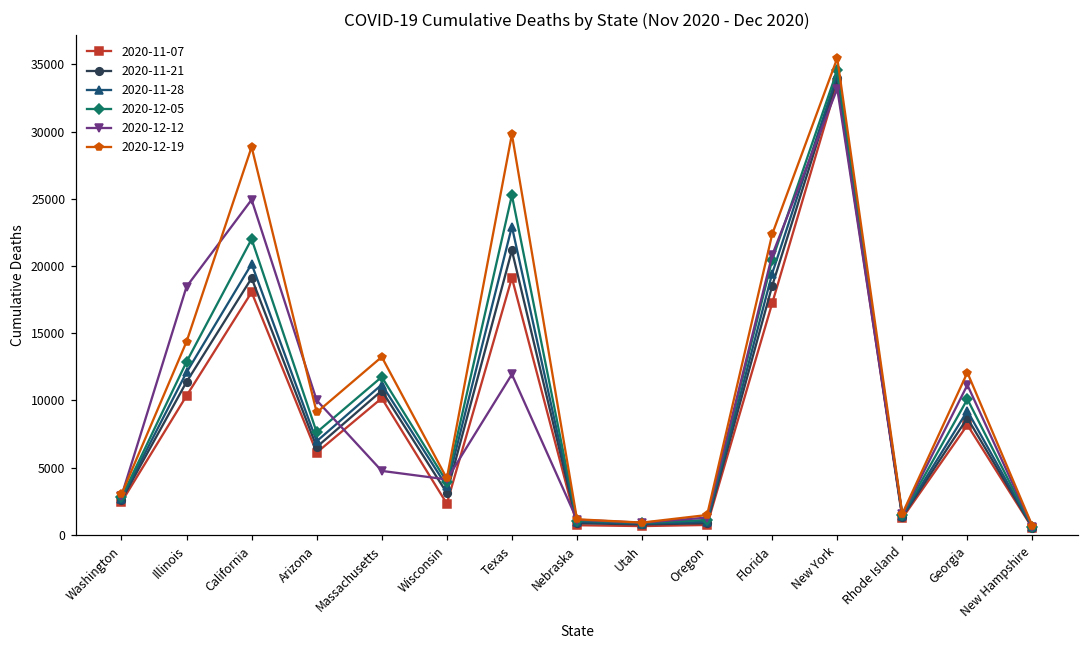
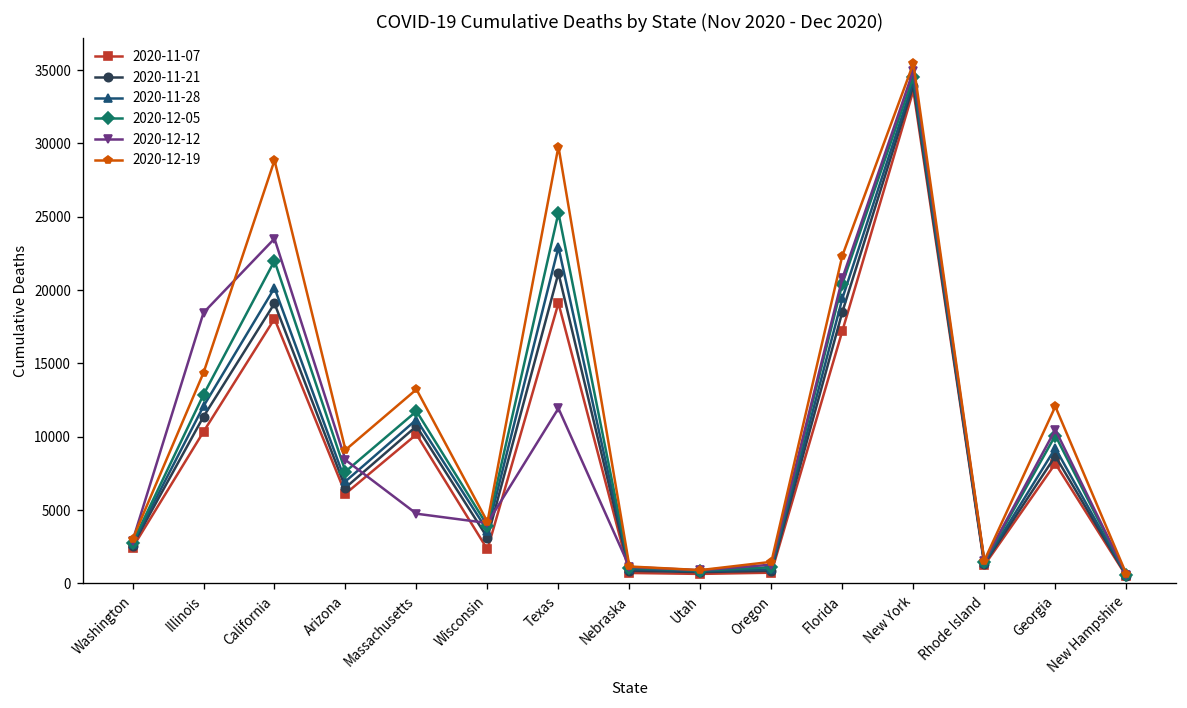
  {
    "2020-12-12": {
      "Illinois": 18500,
-     "California": 24900,
-     "Arizona": 10000,
+     "California": 23500,
+     "Arizona": 8400,
      "Massachusetts": 4800,
      "Texas": 11900,
      "Florida": 20800,
-     "New York": 33200,
-     "Georgia": 11100
+     "New York": 35000,
+     "Georgia": 10500
    }
  }
